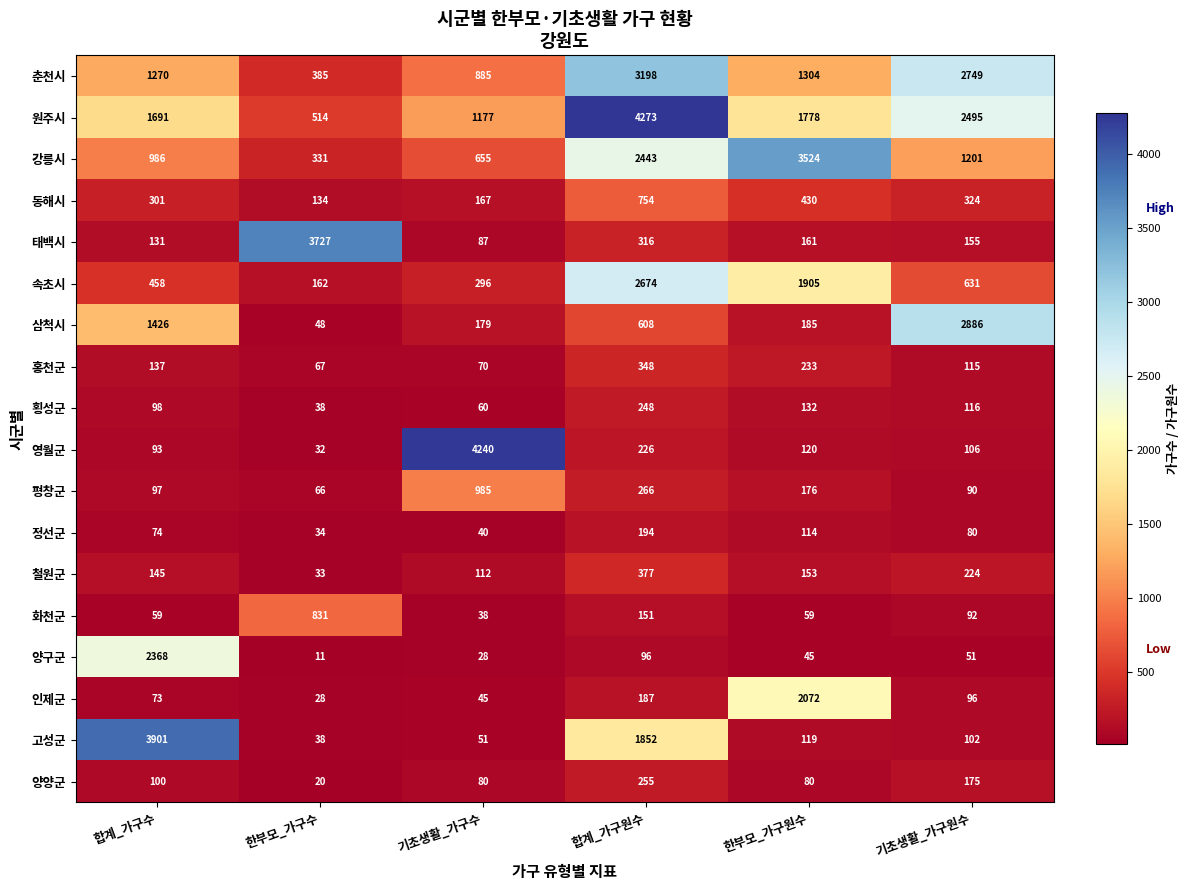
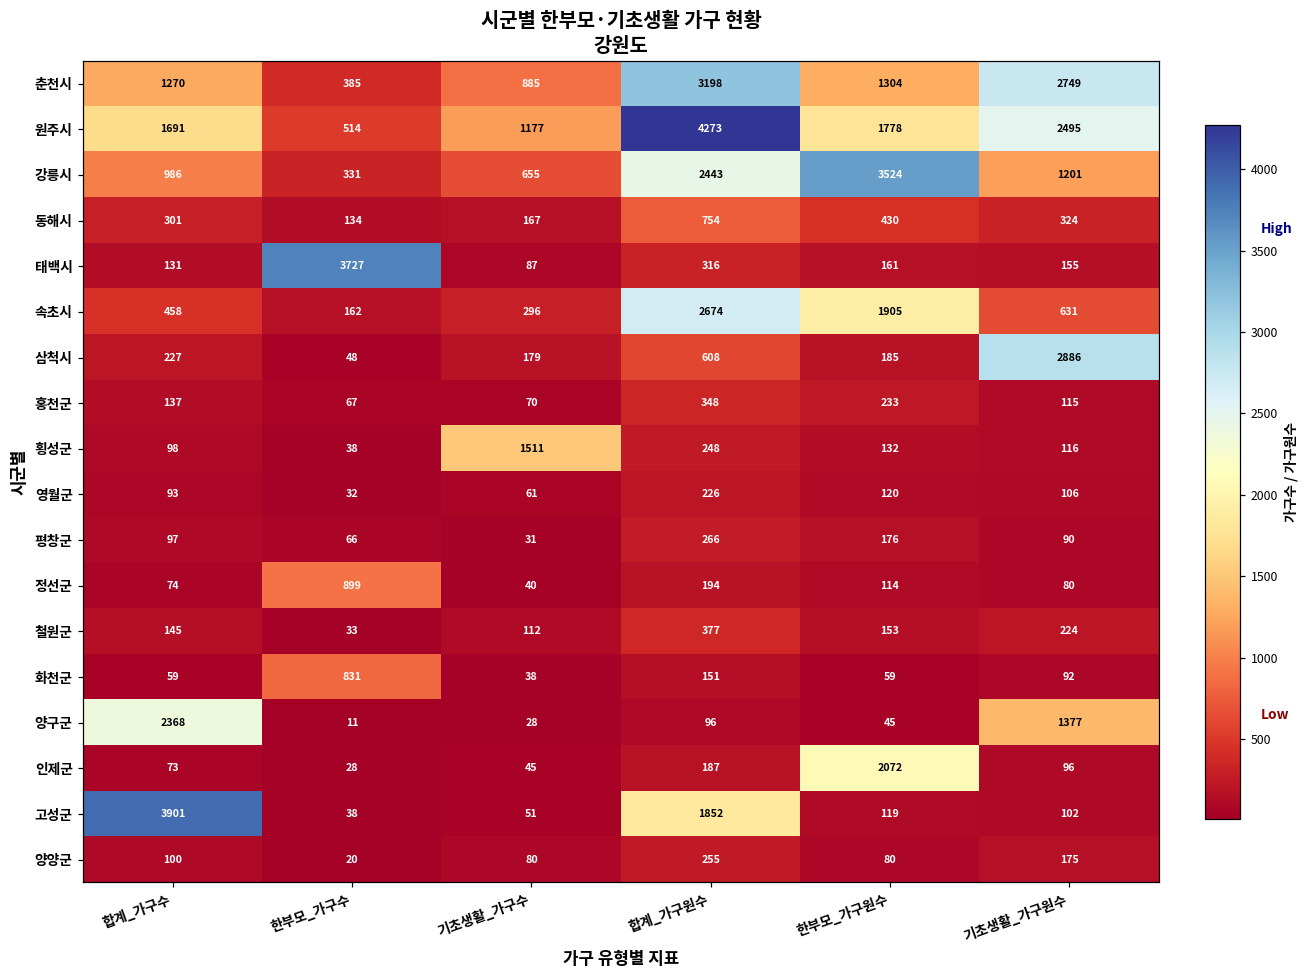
  {
    "춘천시": {
      "합계_가구수": 1270,
      "한부모_가구수": 385,
      "기초생활_가구수": 885,
      "합계_가구원수": 3198,
      "한부모_가구원수": 1304,
      "기초생활_가구원수": 2749
    },
    "원주시": {
      "합계_가구수": 1691,
      "한부모_가구수": 514,
      "기초생활_가구수": 1177,
      "합계_가구원수": 4273,
      "한부모_가구원수": 1778,
      "기초생활_가구원수": 2495
    },
    "강릉시": {
      "합계_가구수": 986,
      "한부모_가구수": 331,
      "기초생활_가구수": 655,
      "합계_가구원수": 2443,
      "한부모_가구원수": 3524,
      "기초생활_가구원수": 1201
    },
    "동해시": {
      "합계_가구수": 301,
      "한부모_가구수": 134,
      "기초생활_가구수": 167,
      "합계_가구원수": 754,
      "한부모_가구원수": 430,
      "기초생활_가구원수": 324
    },
    "태백시": {
      "합계_가구수": 131,
      "한부모_가구수": 3727,
      "기초생활_가구수": 87,
      "합계_가구원수": 316,
      "한부모_가구원수": 161,
      "기초생활_가구원수": 155
    },
    "속초시": {
      "합계_가구수": 458,
      "한부모_가구수": 162,
      "기초생활_가구수": 296,
      "합계_가구원수": 2674,
      "한부모_가구원수": 1905,
      "기초생활_가구원수": 631
    },
    "삼척시": {
-     "합계_가구수": 1426,
+     "합계_가구수": 227,
      "한부모_가구수": 48,
      "기초생활_가구수": 179,
      "합계_가구원수": 608,
      "한부모_가구원수": 185,
      "기초생활_가구원수": 2886
    },
    "홍천군": {
      "합계_가구수": 137,
      "한부모_가구수": 67,
      "기초생활_가구수": 70,
      "합계_가구원수": 348,
      "한부모_가구원수": 233,
      "기초생활_가구원수": 115
    },
    "횡성군": {
      "합계_가구수": 98,
      "한부모_가구수": 38,
-     "기초생활_가구수": 60,
+     "기초생활_가구수": 1511,
      "합계_가구원수": 248,
      "한부모_가구원수": 132,
      "기초생활_가구원수": 116
    },
    "영월군": {
      "합계_가구수": 93,
      "한부모_가구수": 32,
-     "기초생활_가구수": 4240,
+     "기초생활_가구수": 61,
      "합계_가구원수": 226,
      "한부모_가구원수": 120,
      "기초생활_가구원수": 106
    },
    "평창군": {
      "합계_가구수": 97,
      "한부모_가구수": 66,
-     "기초생활_가구수": 985,
+     "기초생활_가구수": 31,
      "합계_가구원수": 266,
      "한부모_가구원수": 176,
      "기초생활_가구원수": 90
    },
    "정선군": {
      "합계_가구수": 74,
-     "한부모_가구수": 34,
+     "한부모_가구수": 899,
      "기초생활_가구수": 40,
      "합계_가구원수": 194,
      "한부모_가구원수": 114,
      "기초생활_가구원수": 80
    },
    "철원군": {
      "합계_가구수": 145,
      "한부모_가구수": 33,
      "기초생활_가구수": 112,
      "합계_가구원수": 377,
      "한부모_가구원수": 153,
      "기초생활_가구원수": 224
    },
    "화천군": {
      "합계_가구수": 59,
      "한부모_가구수": 831,
      "기초생활_가구수": 38,
      "합계_가구원수": 151,
      "한부모_가구원수": 59,
      "기초생활_가구원수": 92
    },
    "양구군": {
      "합계_가구수": 2368,
      "한부모_가구수": 11,
      "기초생활_가구수": 28,
      "합계_가구원수": 96,
      "한부모_가구원수": 45,
-     "기초생활_가구원수": 51
+     "기초생활_가구원수": 1377
    },
    "인제군": {
      "합계_가구수": 73,
      "한부모_가구수": 28,
      "기초생활_가구수": 45,
      "합계_가구원수": 187,
      "한부모_가구원수": 2072,
      "기초생활_가구원수": 96
    },
    "고성군": {
      "합계_가구수": 3901,
      "한부모_가구수": 38,
      "기초생활_가구수": 51,
      "합계_가구원수": 1852,
      "한부모_가구원수": 119,
      "기초생활_가구원수": 102
    },
    "양양군": {
      "합계_가구수": 100,
      "한부모_가구수": 20,
      "기초생활_가구수": 80,
      "합계_가구원수": 255,
      "한부모_가구원수": 80,
      "기초생활_가구원수": 175
    }
  }
